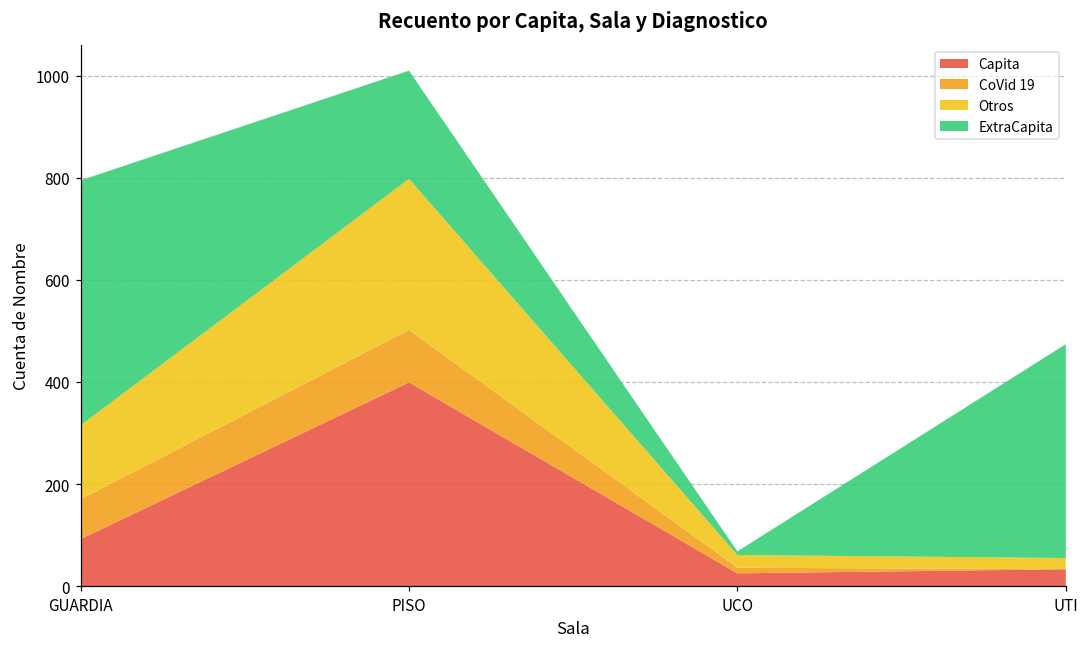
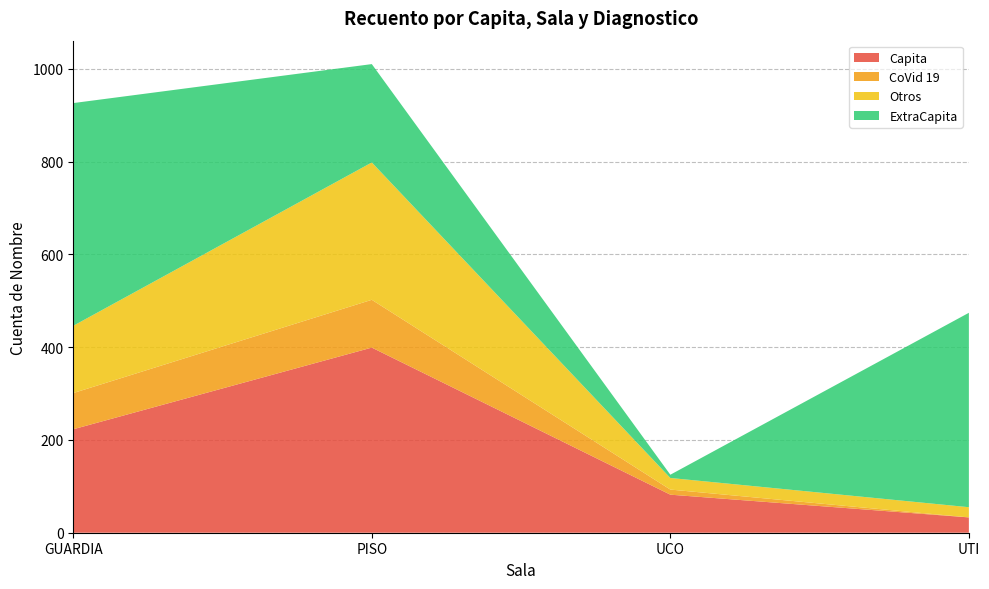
  {
    "Capita": {
-     "GUARDIA": 90,
+     "GUARDIA": 220,
      "PISO": 400,
-     "UCO": 30
+     "UCO": 80
    },
    "ExtraCapita": {
      "GUARDIA": 480,
      "PISO": 210,
      "UCO": 10,
      "UTI": 420
    }
  }
